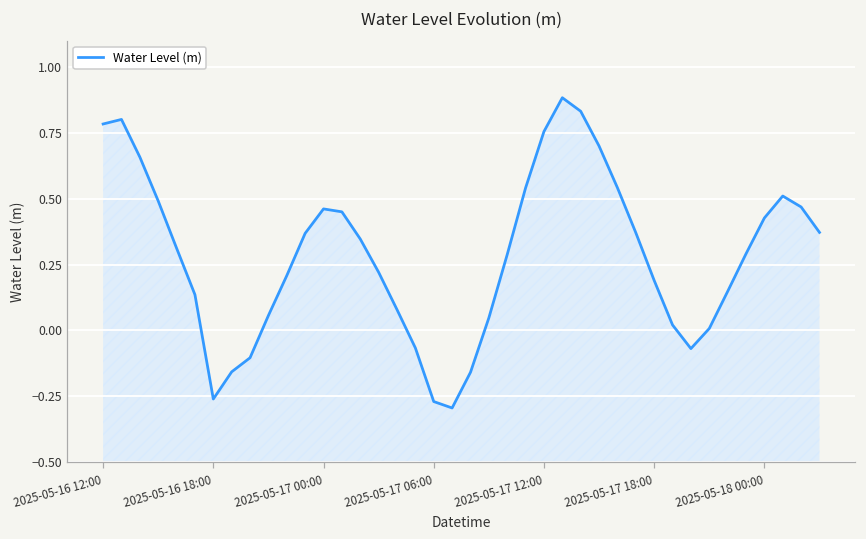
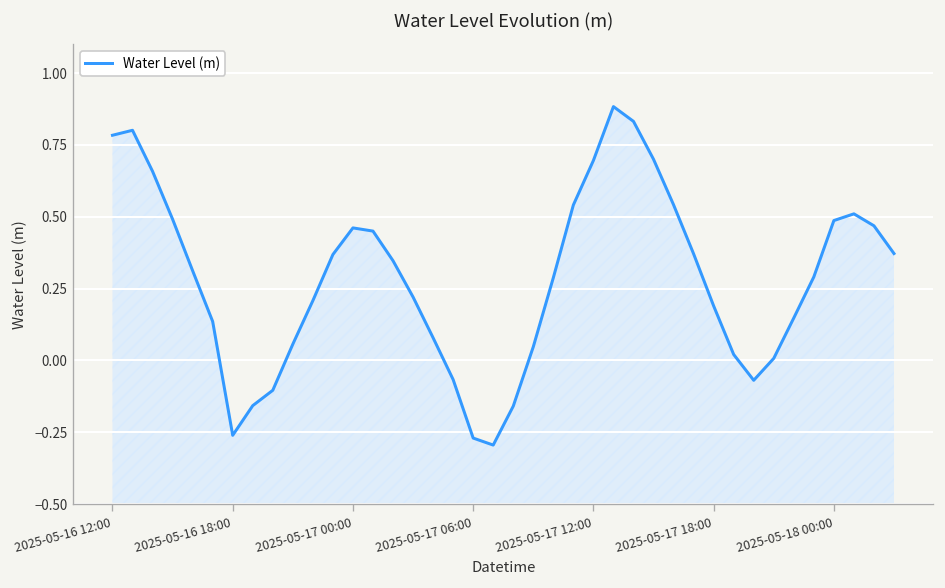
  {
    "2025-05-16 12:00": 0.78,
    "2025-05-16 18:00": -0.26,
    "2025-05-17 00:00": 0.46,
    "2025-05-17 06:00": -0.27,
-   "2025-05-17 12:00": 0.75,
+   "2025-05-17 12:00": 0.70,
    "2025-05-17 18:00": 0.19,
-   "2025-05-18 00:00": 0.43
+   "2025-05-18 00:00": 0.49
  }
